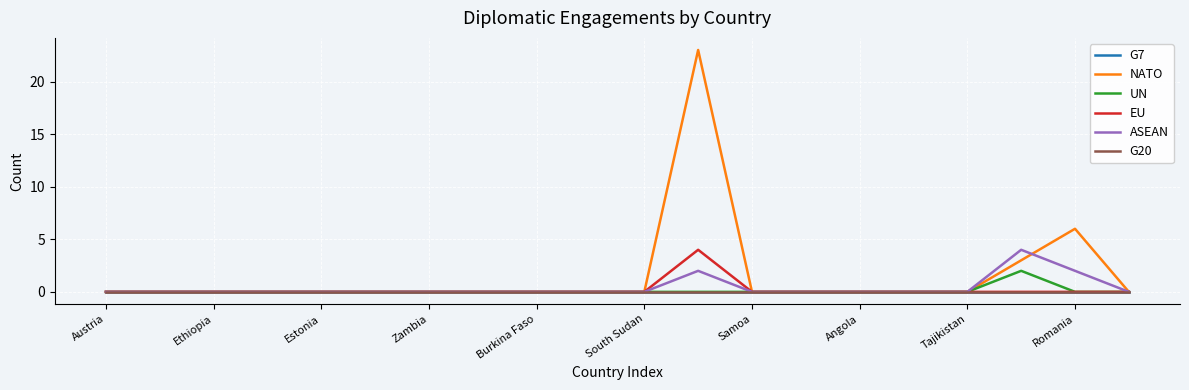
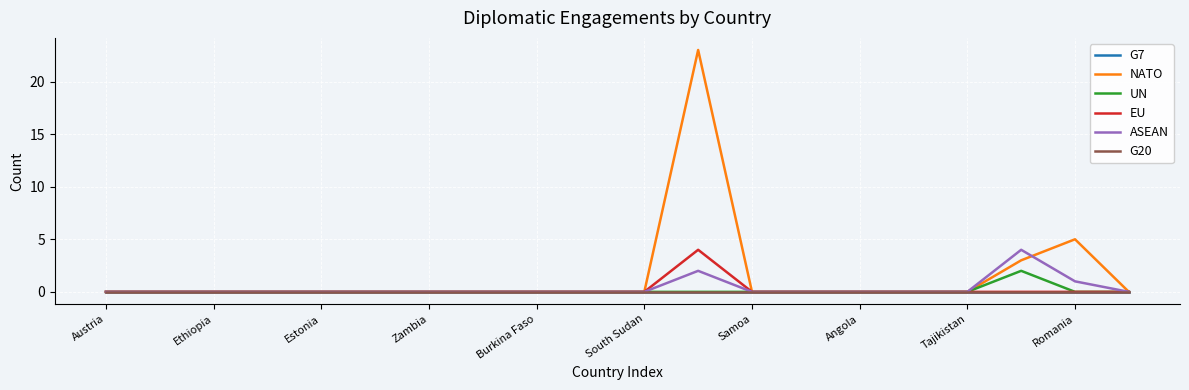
  {
    "NATO": {
-     "Romania": 6
+     "Romania": 5
    },
    "ASEAN": {
-     "Romania": 2
+     "Romania": 1
    }
  }
